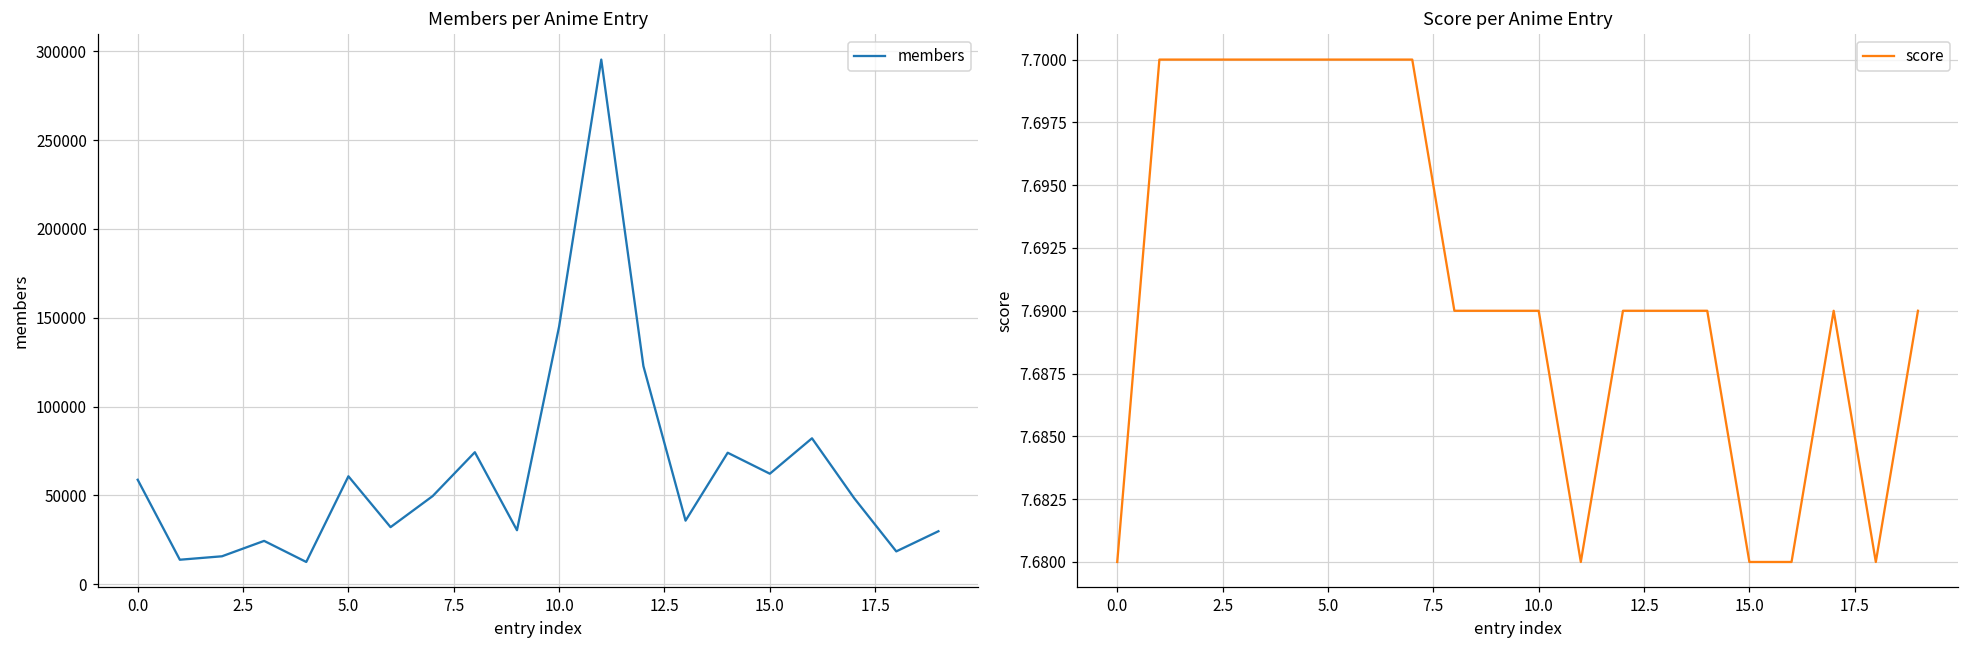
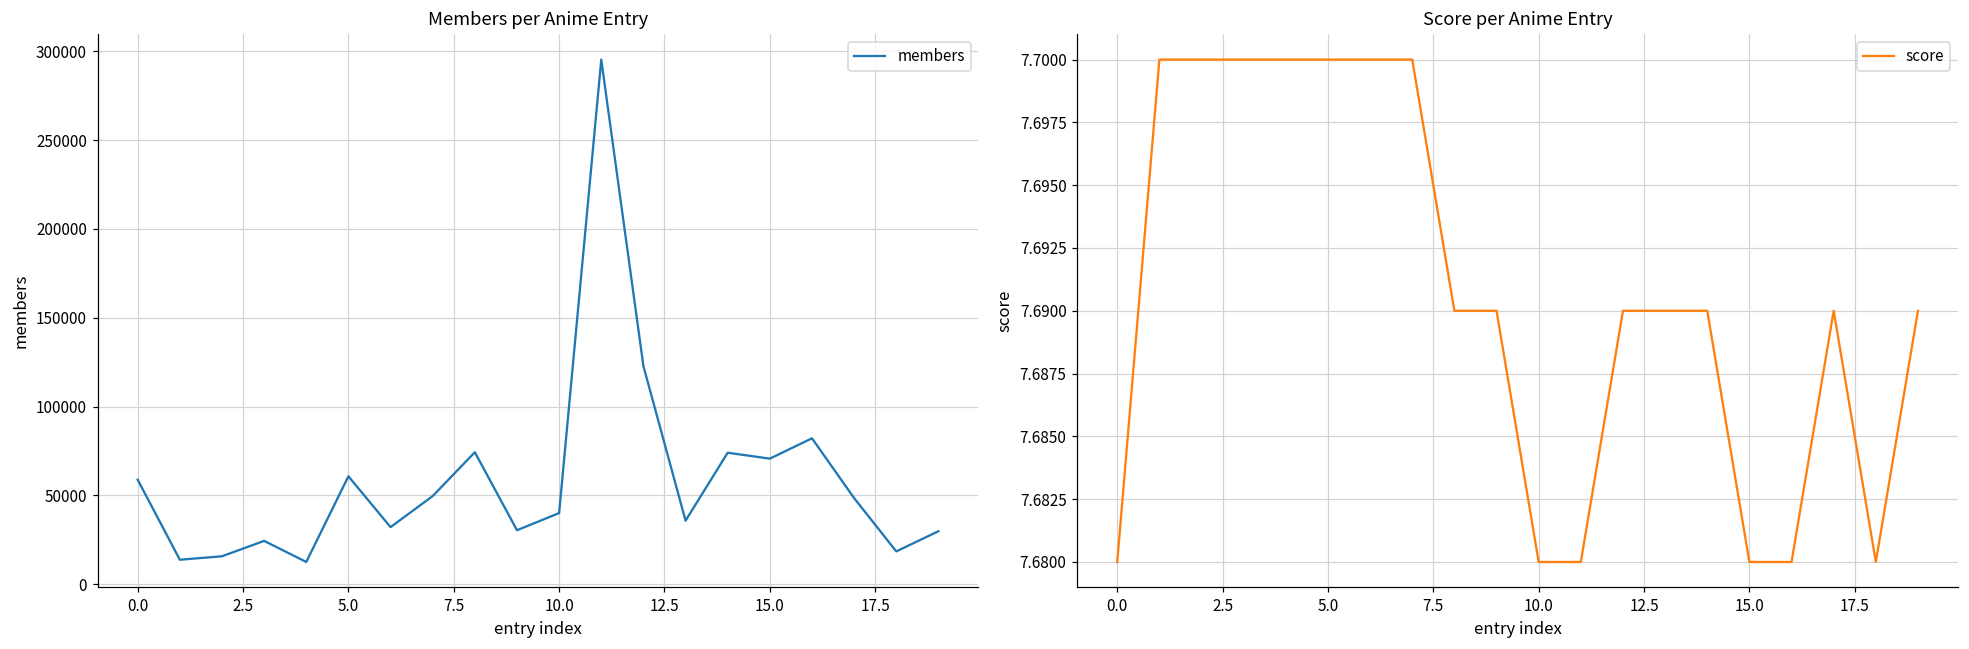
  {
    "Members per Anime Entry": {
      "0.0": 59000,
      "5.0": 61000,
-     "10.0": 145000,
-     "15.0": 62000
+     "10.0": 40000,
+     "15.0": 71000
    },
    "Score per Anime Entry": {
      "0.0": 7.68,
      "5.0": 7.70,
-     "10.0": 7.69,
+     "10.0": 7.68,
      "15.0": 7.68
    }
  }
